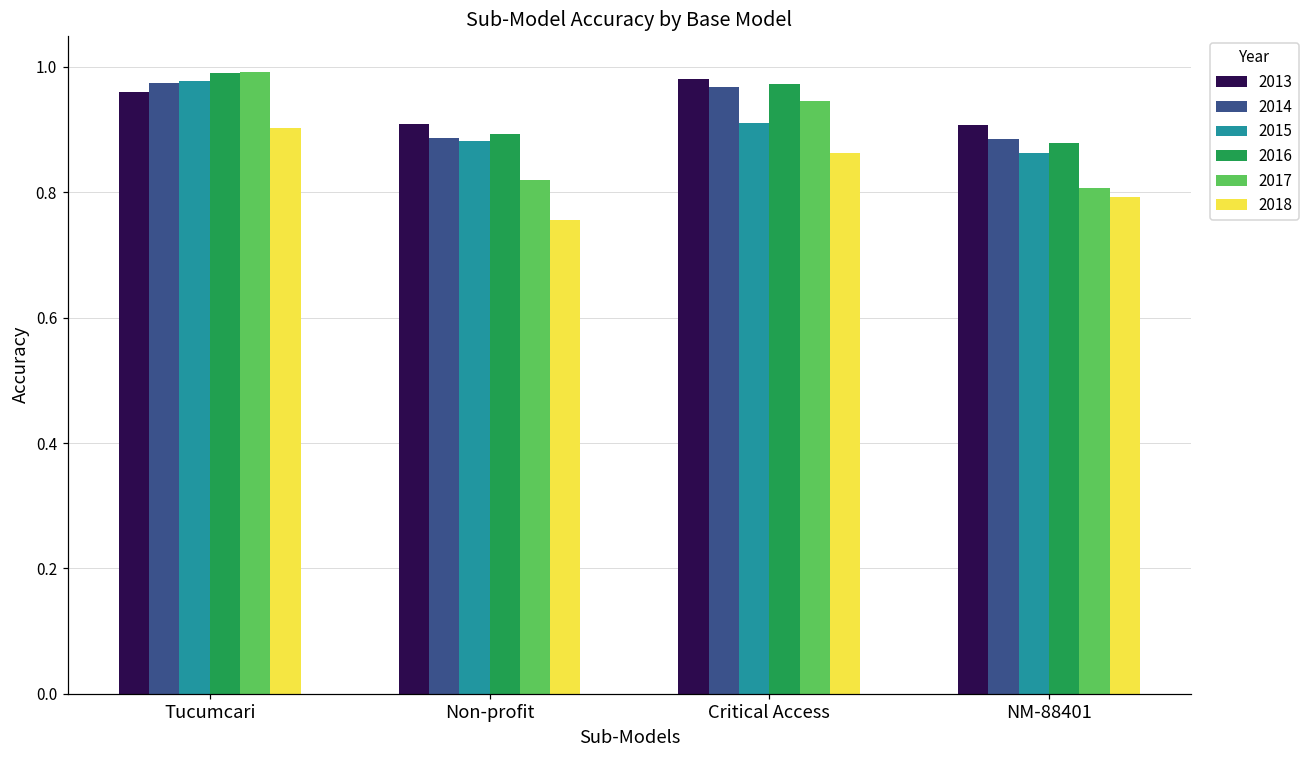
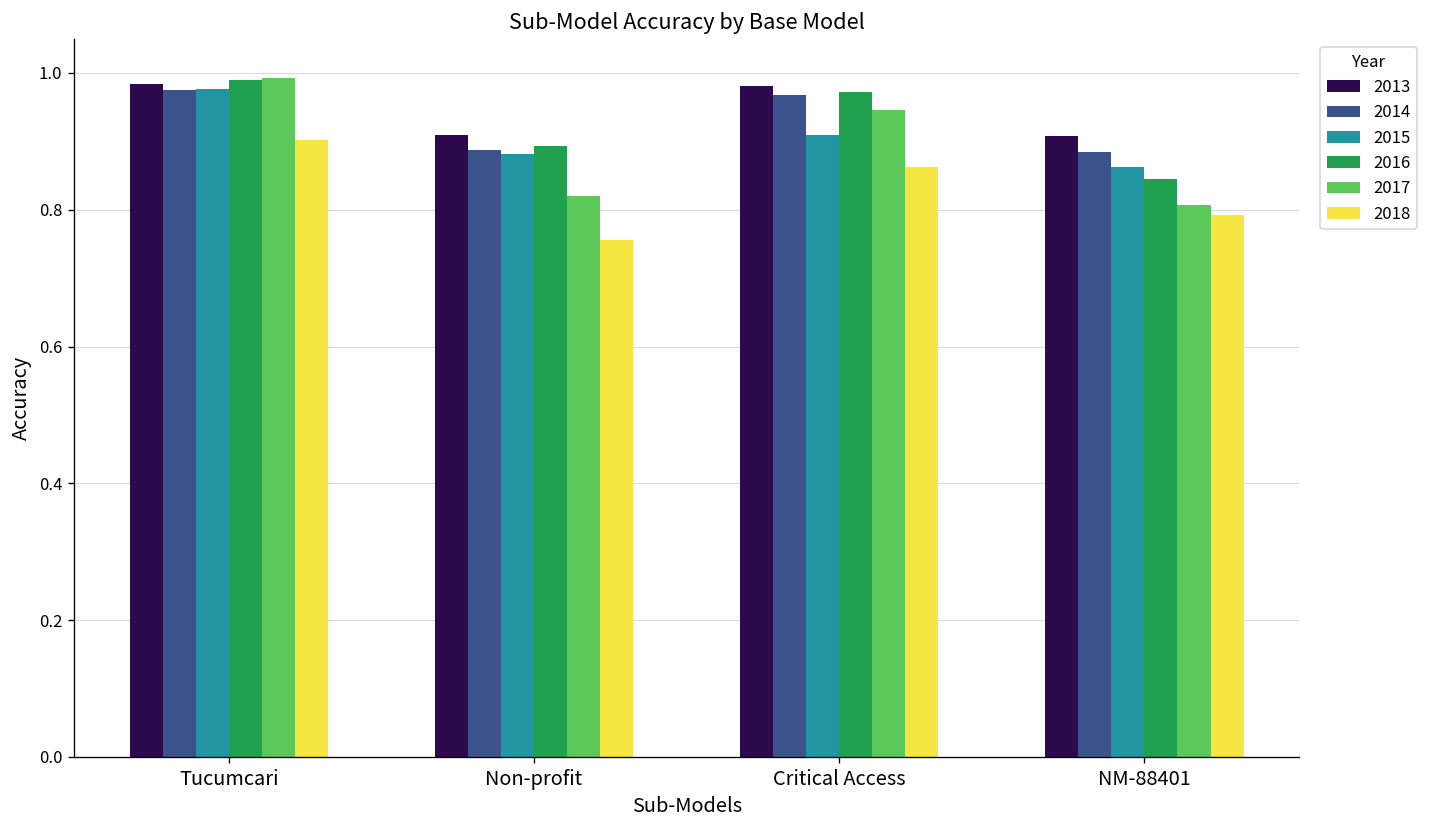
  {
    "2013": {
-     "Tucumcari": 0.96,
+     "Tucumcari": 0.98,
      "Non-profit": 0.91,
      "Critical Access": 0.98,
      "NM-88401": 0.91
    },
    "2014": {
      "Tucumcari": 0.98,
      "Non-profit": 0.89,
      "Critical Access": 0.97,
      "NM-88401": 0.89
    },
    "2015": {
      "Tucumcari": 0.98,
      "Non-profit": 0.88,
      "Critical Access": 0.91,
      "NM-88401": 0.86
    },
    "2016": {
      "Tucumcari": 0.99,
      "Non-profit": 0.89,
      "Critical Access": 0.97,
-     "NM-88401": 0.88
+     "NM-88401": 0.85
    },
    "2017": {
      "Tucumcari": 0.99,
      "Non-profit": 0.82,
      "Critical Access": 0.95,
      "NM-88401": 0.81
    },
    "2018": {
      "Tucumcari": 0.90,
      "Non-profit": 0.76,
      "Critical Access": 0.86,
      "NM-88401": 0.79
    }
  }
